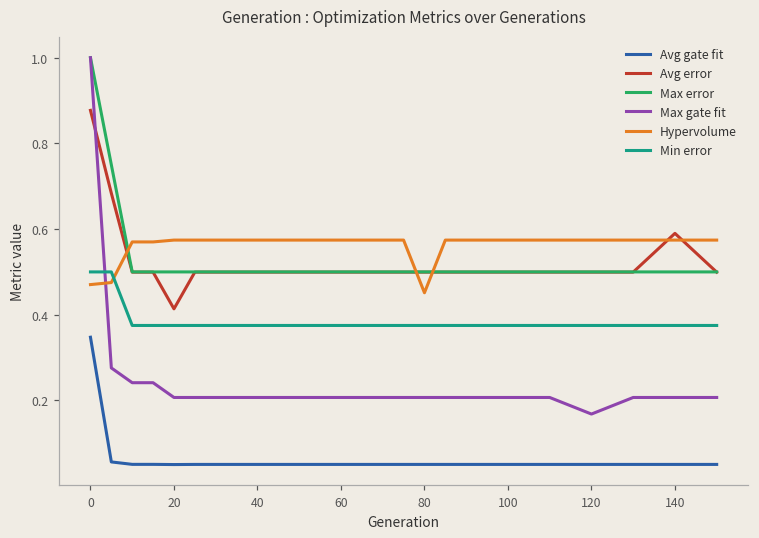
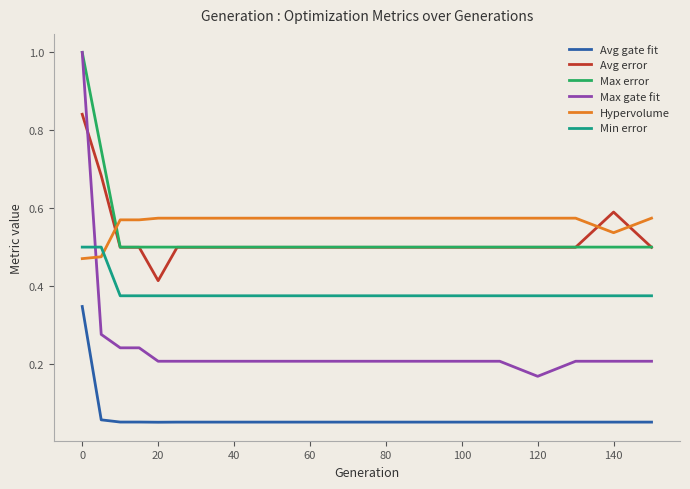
  {
    "Avg gate fit": {
      "0": 0.35,
      "20": 0.05,
      "40": 0.05,
      "60": 0.05,
      "80": 0.05,
      "100": 0.05,
      "120": 0.05,
      "140": 0.05
    },
    "Avg error": {
-     "0": 0.88,
+     "0": 0.84,
      "20": 0.41,
      "140": 0.59
    },
    "Max gate fit": {
      "20": 0.21,
      "40": 0.21,
      "60": 0.21,
      "80": 0.21,
      "100": 0.21,
      "120": 0.17,
      "140": 0.21
    },
    "Hypervolume": {
      "0": 0.47,
      "20": 0.57,
      "40": 0.57,
      "60": 0.57,
-     "80": 0.45,
+     "80": 0.57,
      "100": 0.57,
      "120": 0.57,
-     "140": 0.57
+     "140": 0.54
    }
  }
